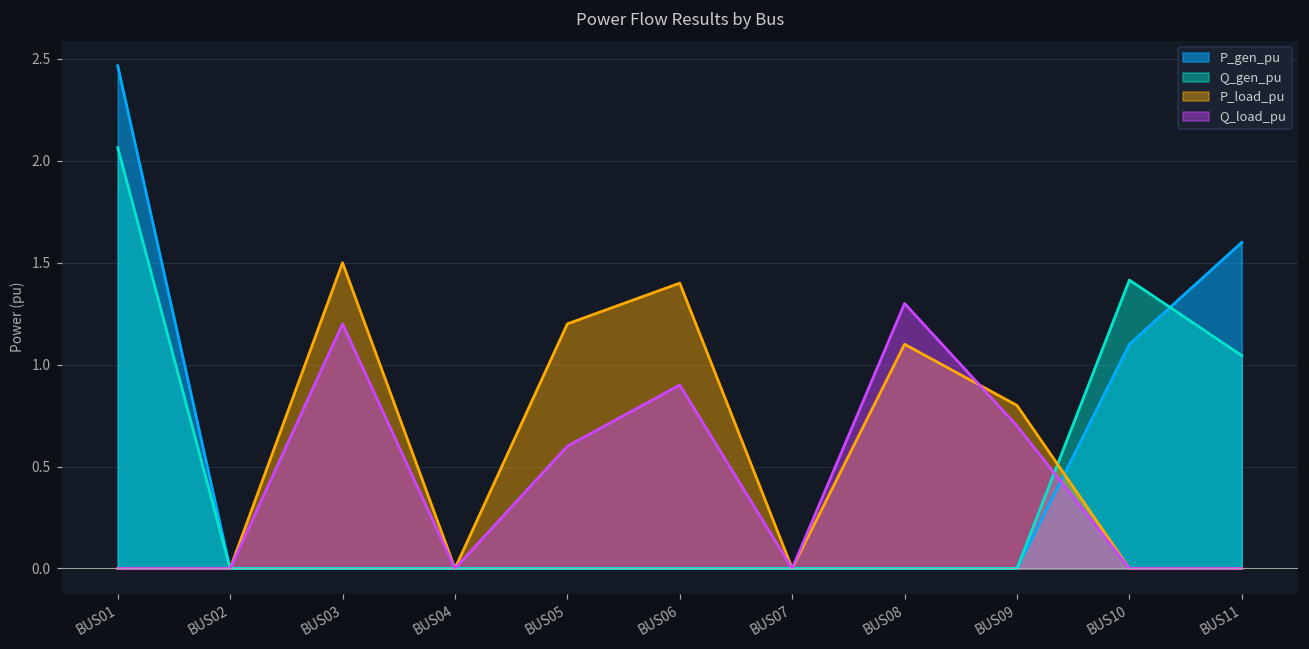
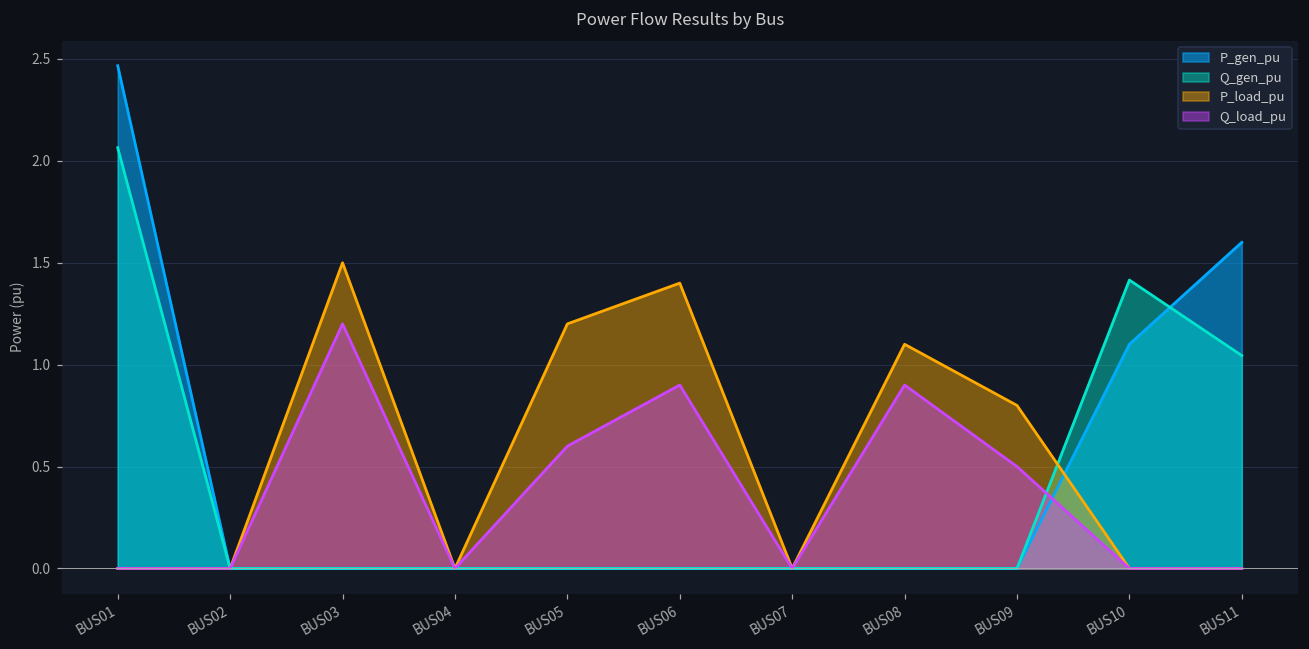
  {
    "P_gen_pu": {
      "BUS01": 2.47,
      "BUS10": 1.1,
      "BUS11": 1.6
    },
    "Q_gen_pu": {
      "BUS01": 2.06,
      "BUS10": 1.41,
      "BUS11": 1.04
    },
    "P_load_pu": {
      "BUS03": 1.5,
      "BUS05": 1.2,
      "BUS06": 1.4,
      "BUS08": 1.1,
      "BUS09": 0.8
    },
    "Q_load_pu": {
      "BUS03": 1.2,
      "BUS05": 0.6,
      "BUS06": 0.9,
-     "BUS08": 1.3,
-     "BUS09": 0.7
+     "BUS08": 0.9,
+     "BUS09": 0.5
    }
  }
